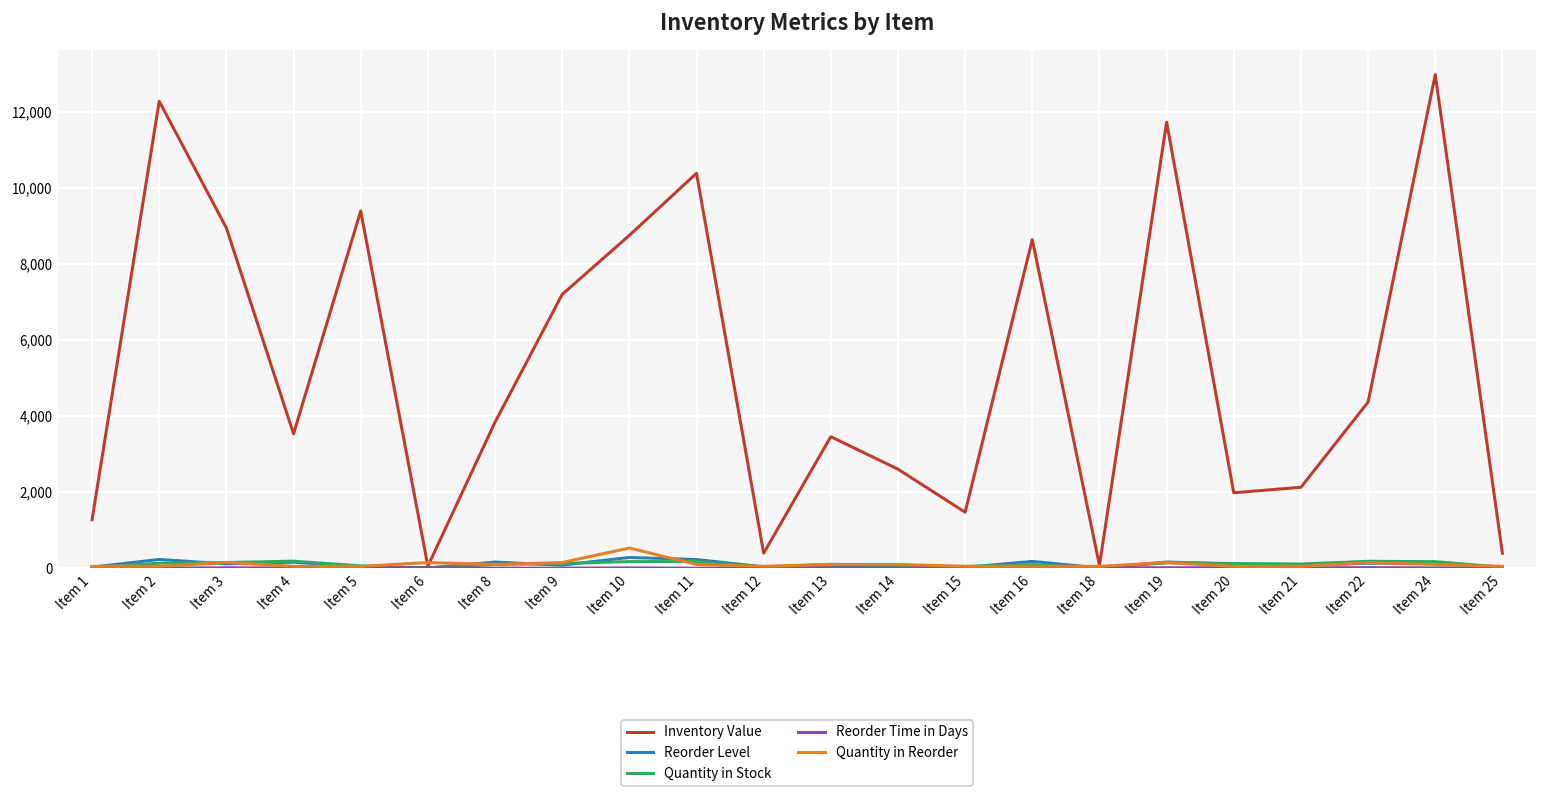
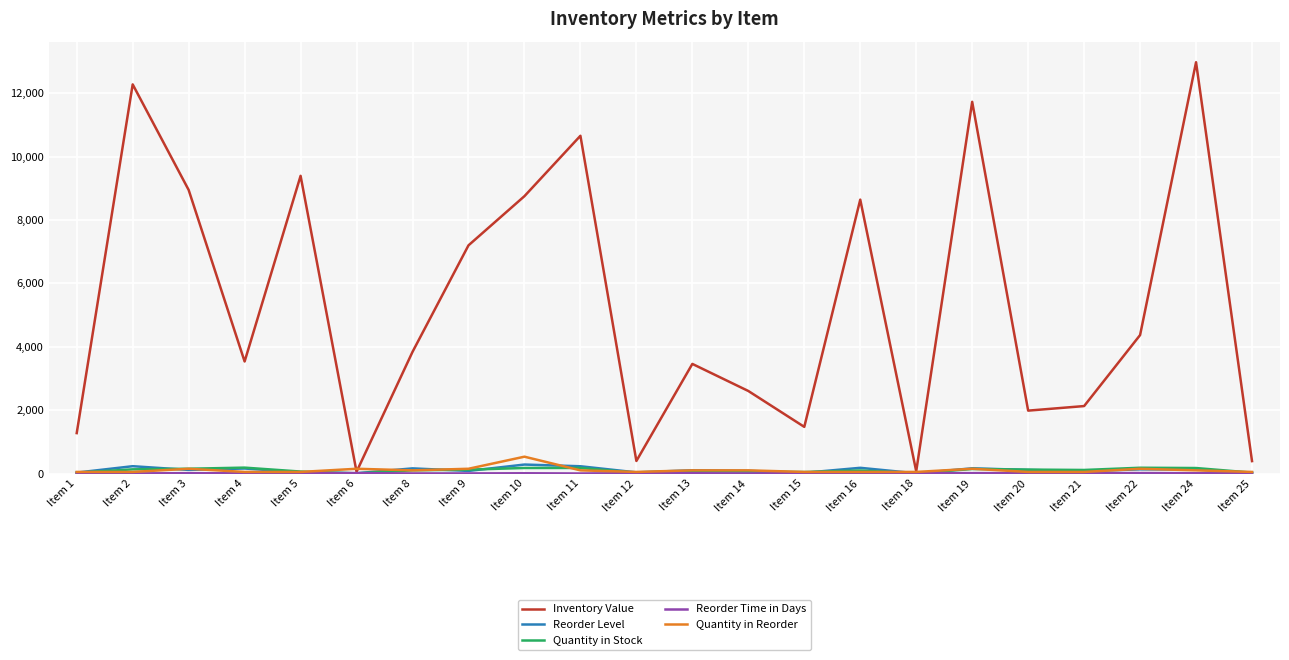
  {
    "Inventory Value": {
      "Item 1": "1,300",
      "Item 2": "12,300",
      "Item 3": "8,900",
      "Item 4": "3,500",
      "Item 5": "9,400",
      "Item 8": "3,800",
      "Item 9": "7,200",
      "Item 10": "8,800",
-     "Item 11": "10,400",
+     "Item 11": "10,700",
      "Item 12": "400",
      "Item 13": "3,500",
      "Item 14": "2,600",
      "Item 15": "1,500",
      "Item 16": "8,600",
      "Item 19": "11,700",
      "Item 20": "2,000",
      "Item 21": "2,100",
      "Item 22": "4,400",
      "Item 24": "13,000",
      "Item 25": "400"
    },
    "Reorder Level": {
      "Item 2": "200",
      "Item 10": "300",
      "Item 16": "200"
    },
    "Quantity in Stock": {
      "Item 2": "100",
      "Item 10": "200"
    },
    "Reorder Time in Days": {
      "Item 3": "0",
      "Item 8": "0",
      "Item 10": "0",
      "Item 11": "0",
      "Item 19": "0",
      "Item 22": "0",
      "Item 24": "0"
    },
    "Quantity in Reorder": {
      "Item 6": "200",
      "Item 10": "500"
    }
  }
